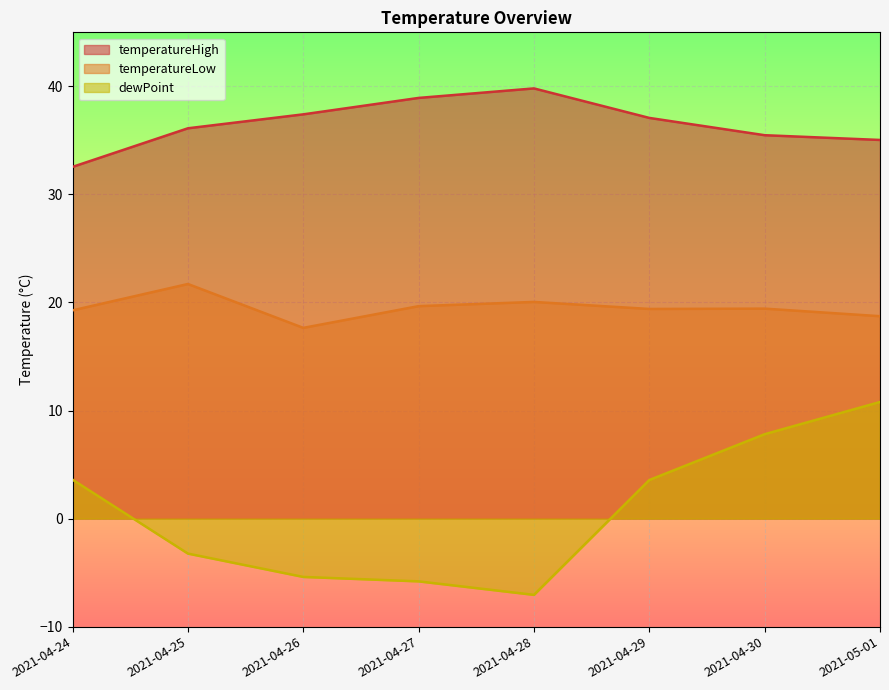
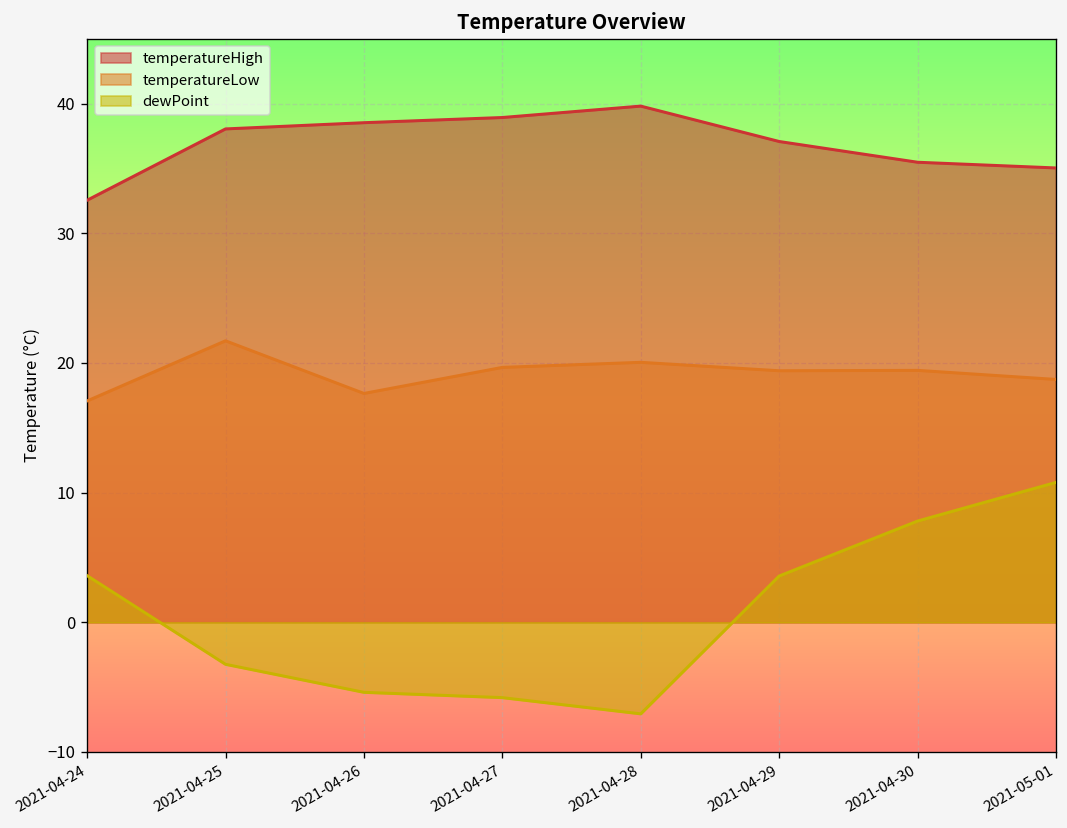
  {
    "temperatureHigh": {
      "2021-04-24": 32.6,
-     "2021-04-25": 36.1,
-     "2021-04-26": 37.4,
+     "2021-04-25": 38.1,
+     "2021-04-26": 38.5,
      "2021-04-27": 38.9,
      "2021-04-28": 39.8,
      "2021-04-29": 37.1,
      "2021-04-30": 35.5,
      "2021-05-01": 35.0
    },
    "temperatureLow": {
-     "2021-04-24": 19.3,
+     "2021-04-24": 17.1,
      "2021-04-25": 21.7,
      "2021-04-26": 17.7,
      "2021-04-27": 19.7,
      "2021-04-28": 20.1,
      "2021-04-29": 19.4,
      "2021-04-30": 19.4,
      "2021-05-01": 18.7
    }
  }
